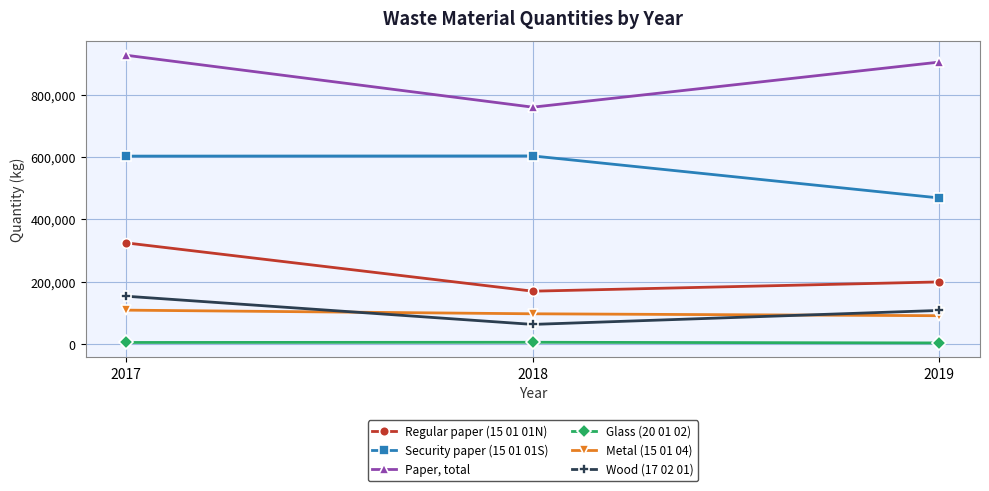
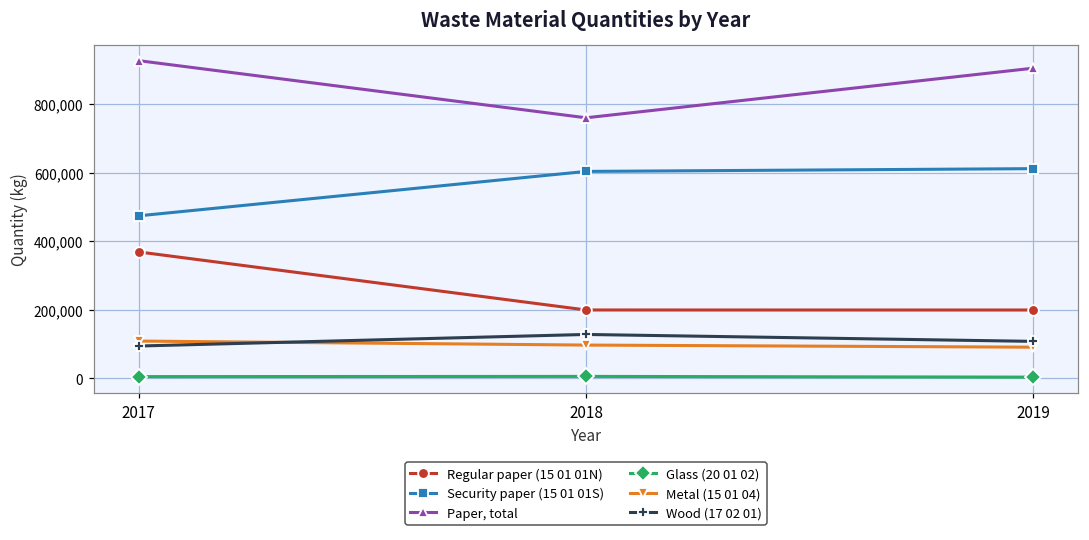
  {
    "Regular paper (15 01 01N)": {
-     "2017": "320,000",
-     "2018": "170,000",
+     "2017": "370,000",
+     "2018": "200,000",
      "2019": "200,000"
    },
    "Security paper (15 01 01S)": {
-     "2017": "600,000",
+     "2017": "470,000",
      "2018": "600,000",
-     "2019": "470,000"
+     "2019": "610,000"
    },
    "Paper, total": {
      "2017": "930,000",
      "2018": "760,000",
      "2019": "910,000"
    },
    "Glass (20 01 02)": {
      "2017": "0",
      "2018": "0",
      "2019": "0"
    },
    "Metal (15 01 04)": {
      "2017": "110,000",
      "2018": "100,000",
      "2019": "90,000"
    },
    "Wood (17 02 01)": {
-     "2017": "150,000",
-     "2018": "60,000",
+     "2017": "90,000",
+     "2018": "130,000",
      "2019": "110,000"
    }
  }
